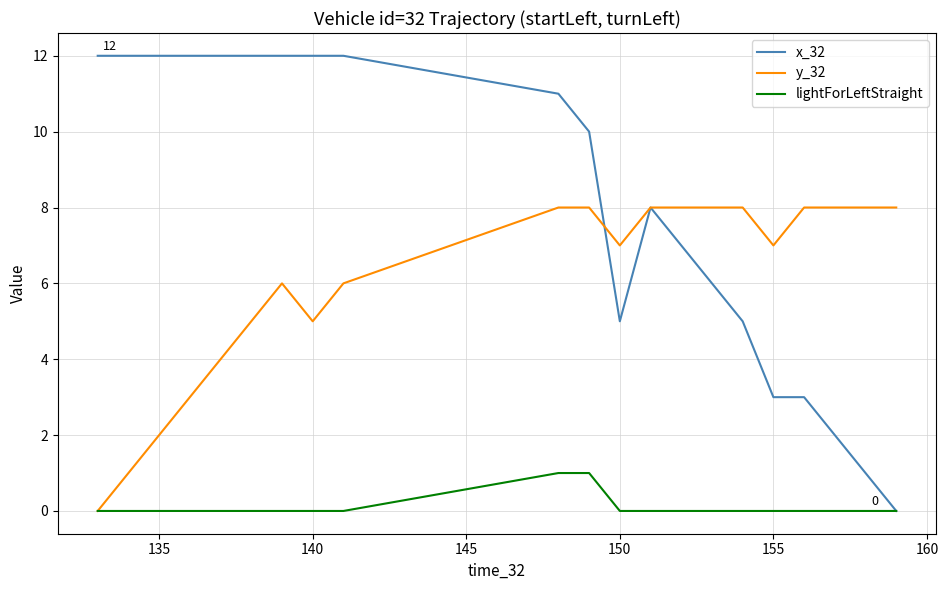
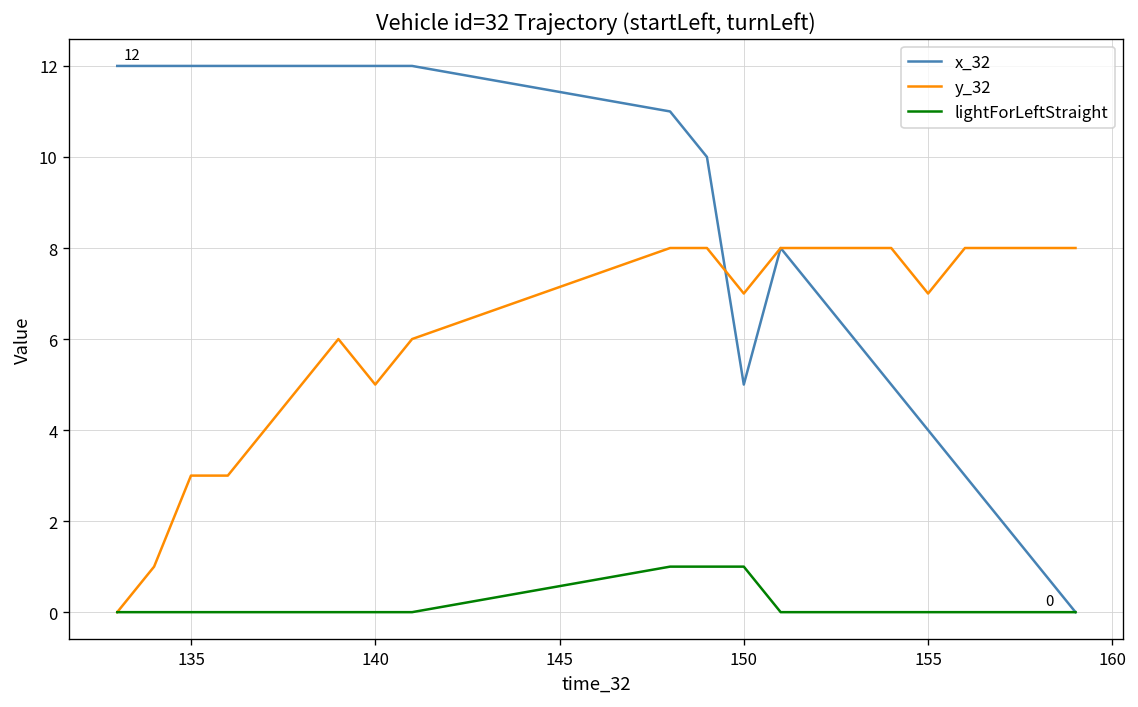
  {
    "x_32": {
      "135": 12,
      "140": 12,
      "150": 5,
-     "155": 3
+     "155": 4
    },
    "y_32": {
-     "135": 2,
+     "135": 3,
      "140": 5,
      "150": 7,
      "155": 7
    },
    "lightForLeftStraight": {
      "135": 0,
      "140": 0,
-     "150": 0,
+     "150": 1,
      "155": 0
    }
  }
